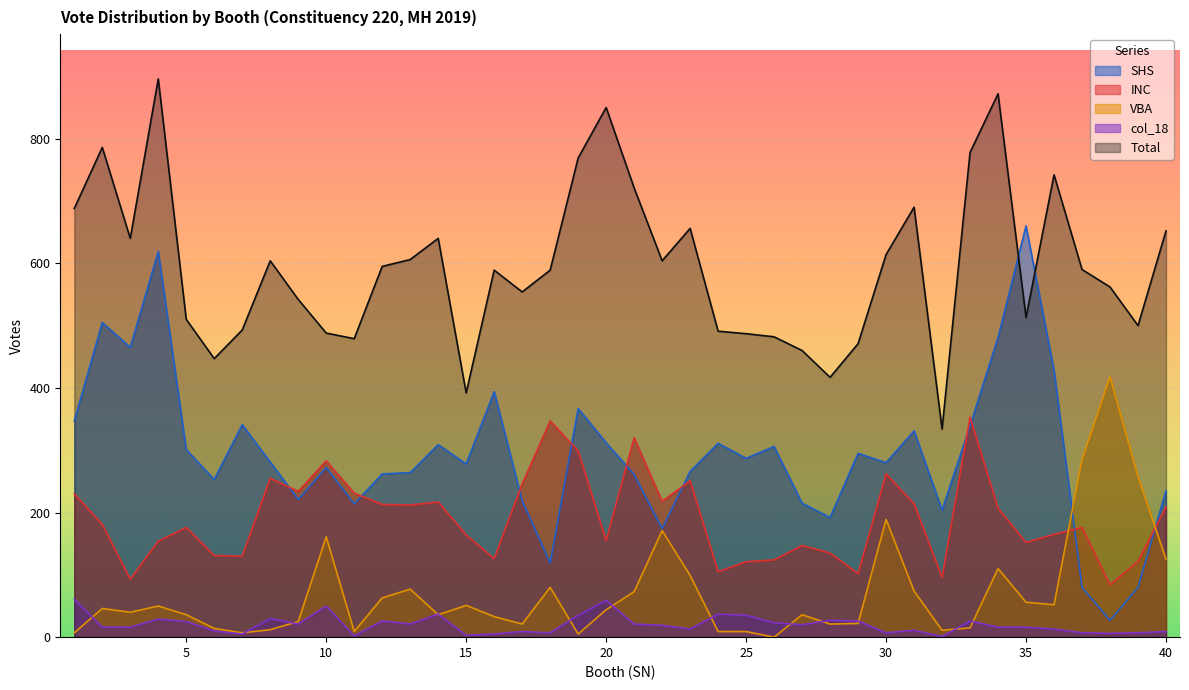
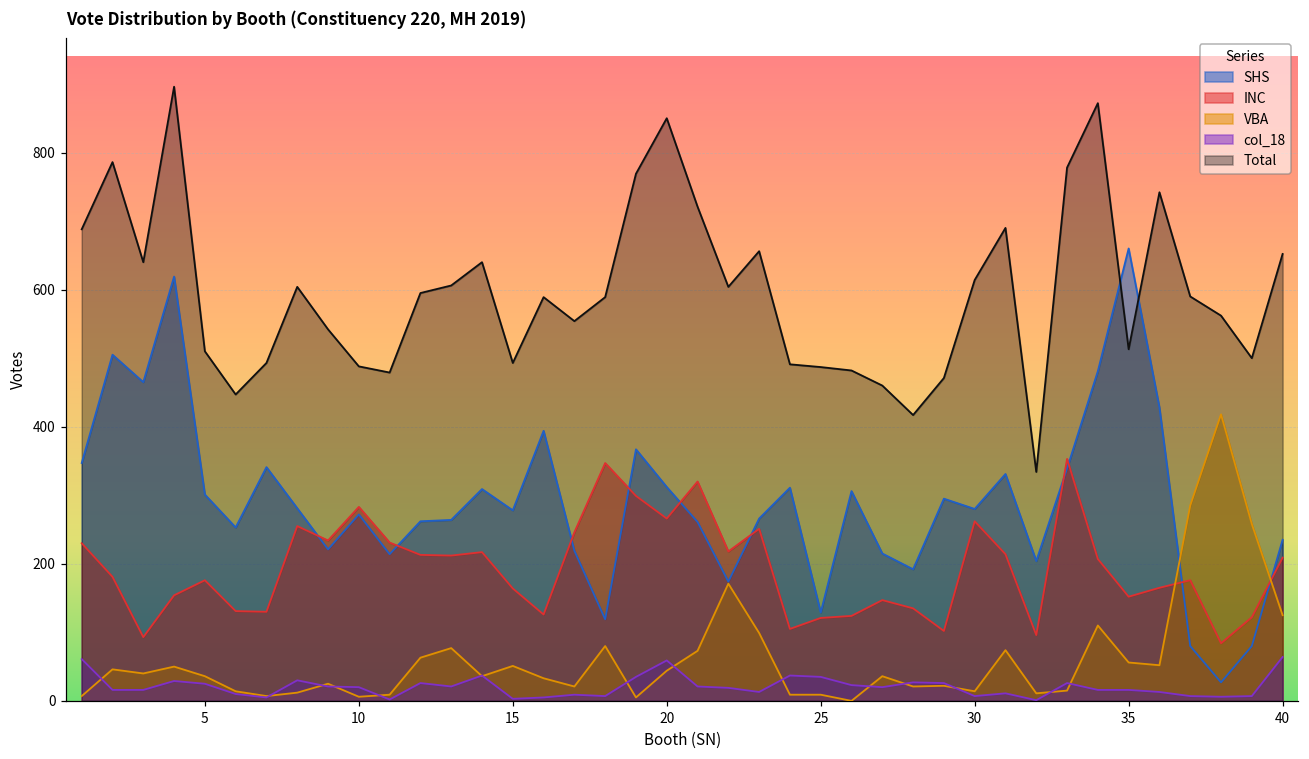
  {
    "SHS": {
      "5": 300,
      "10": 270,
      "15": 280,
      "20": 310,
-     "25": 290,
+     "25": 130,
      "30": 280,
      "35": 660,
      "40": 240
    },
    "INC": {
      "5": 180,
      "10": 280,
      "15": 160,
-     "20": 160,
+     "20": 270,
      "25": 120,
      "30": 260,
      "35": 150,
      "40": 210
    },
    "VBA": {
      "5": 40,
-     "10": 160,
+     "10": 10,
      "15": 50,
      "20": 40,
      "25": 10,
-     "30": 190,
+     "30": 10,
      "35": 60,
      "40": 130
    },
    "col_18": {
      "5": 30,
-     "10": 50,
+     "10": 20,
      "15": 0,
      "20": 60,
      "25": 40,
      "30": 10,
      "35": 20,
-     "40": 10
+     "40": 60
    },
    "Total": {
      "5": 510,
      "10": 490,
-     "15": 390,
+     "15": 490,
      "20": 850,
      "25": 490,
      "30": 610,
      "35": 510,
      "40": 650
    }
  }
